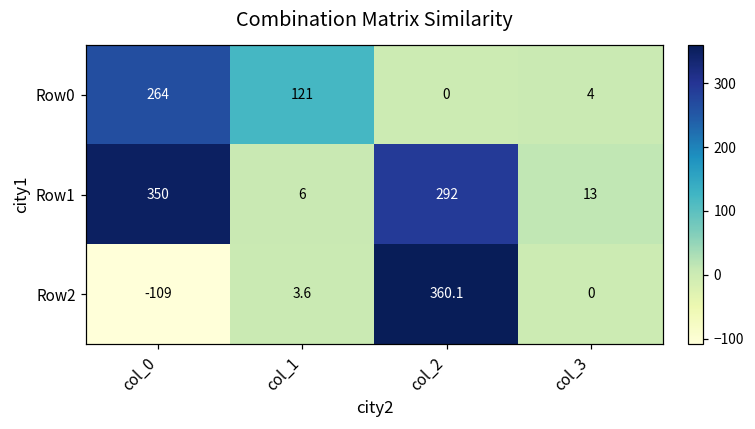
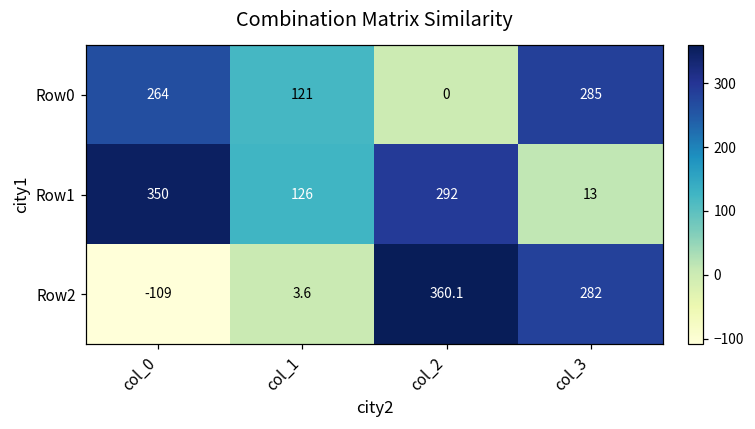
  {
    "Row0": {
      "col_0": 264,
      "col_1": 121,
      "col_2": 0,
-     "col_3": 4
+     "col_3": 285
    },
    "Row1": {
      "col_0": 350,
-     "col_1": 6,
+     "col_1": 126,
      "col_2": 292,
      "col_3": 13
    },
    "Row2": {
      "col_0": -109,
      "col_1": 3.6,
      "col_2": 360.1,
-     "col_3": 0
+     "col_3": 282
    }
  }
